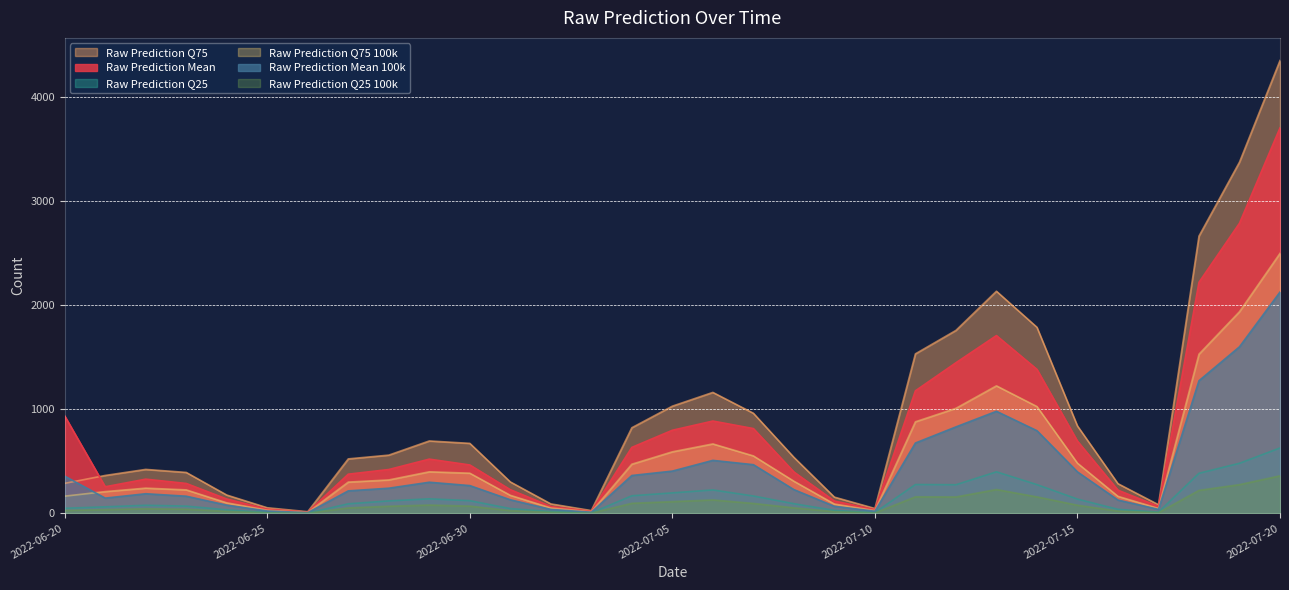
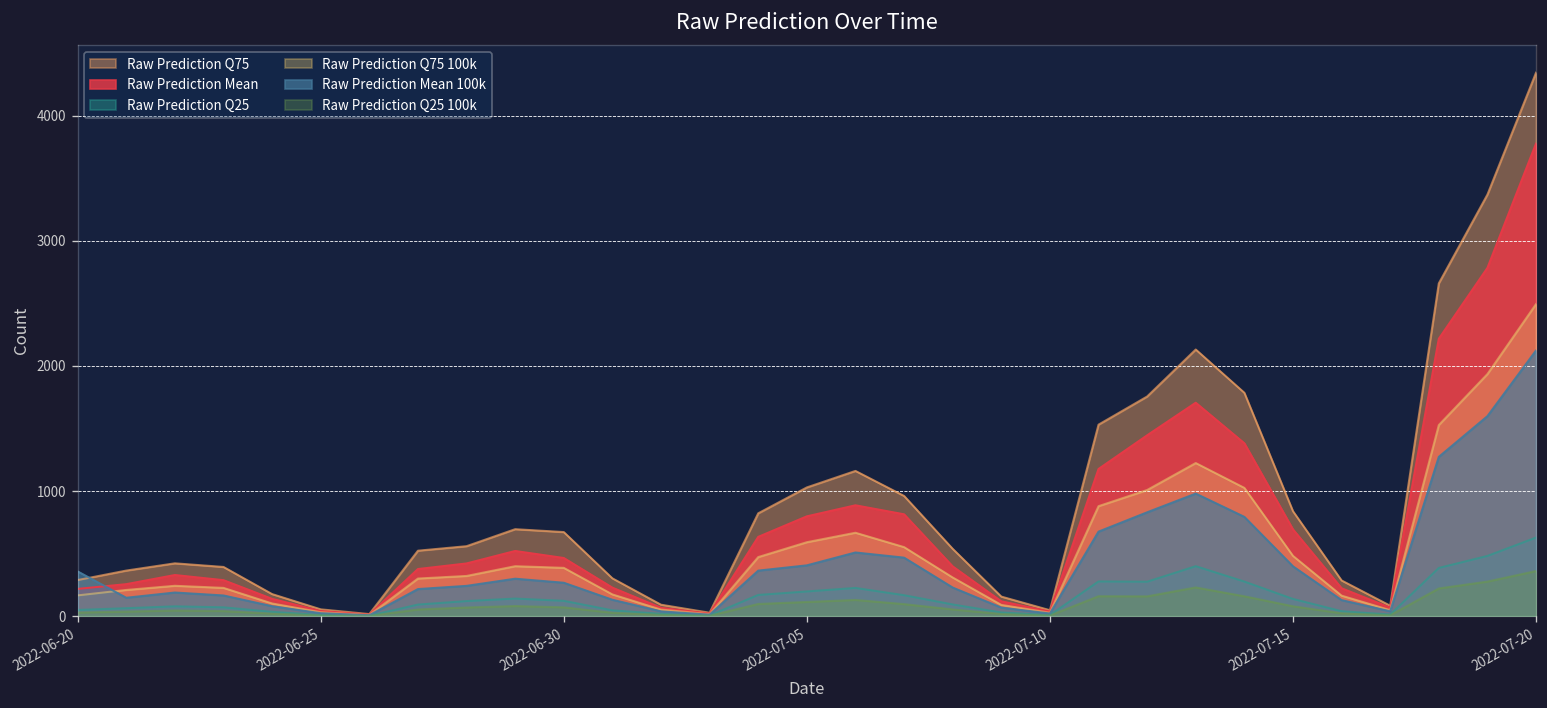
  {
    "Raw Prediction Mean": {
-     "2022-06-20": 940,
+     "2022-06-20": 220,
      "2022-06-30": 460,
      "2022-07-05": 800,
      "2022-07-15": 690,
-     "2022-07-20": 3700
+     "2022-07-20": 3780
    }
  }
